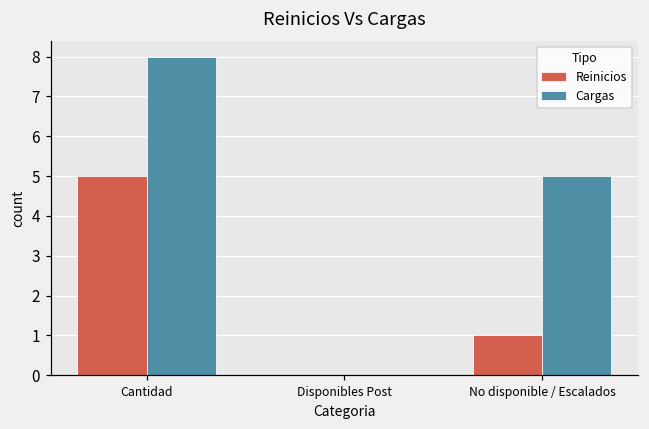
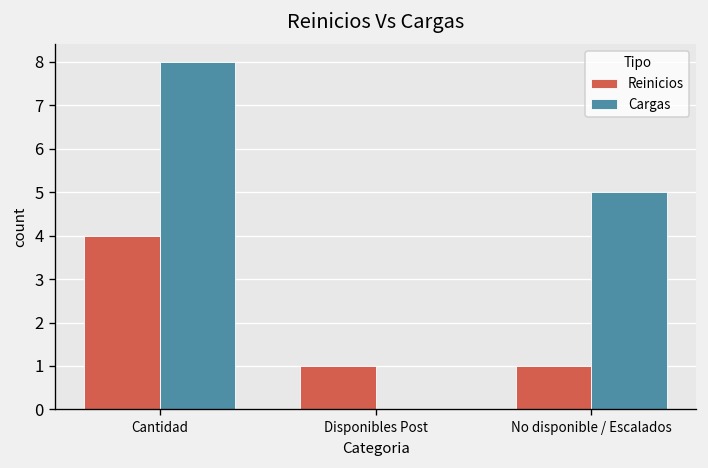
  {
    "Reinicios": {
-     "Cantidad": 5,
-     "Disponibles Post": 0,
+     "Cantidad": 4,
+     "Disponibles Post": 1,
      "No disponible / Escalados": 1
    },
    "Cargas": {
      "Cantidad": 8,
      "Disponibles Post": 0,
      "No disponible / Escalados": 5
    }
  }
